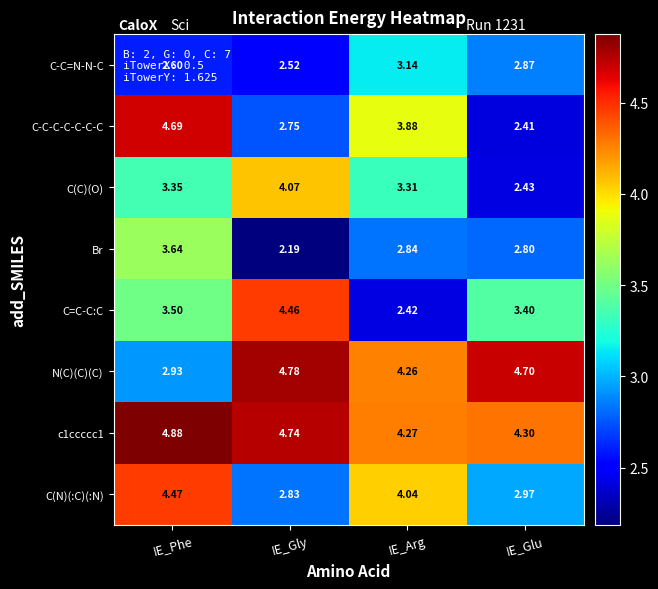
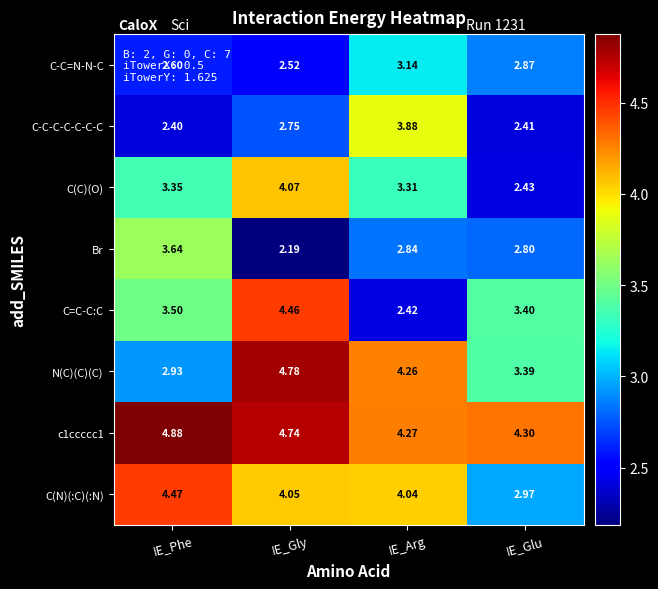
  {
    "C-C=N-N-C": {
      "IE_Gly": 2.52,
      "IE_Arg": 3.14,
      "IE_Glu": 2.87
    },
    "C-C-C-C-C-C-C": {
-     "IE_Phe": 4.69,
+     "IE_Phe": 2.40,
      "IE_Gly": 2.75,
      "IE_Arg": 3.88,
      "IE_Glu": 2.41
    },
    "C(C)(O)": {
      "IE_Phe": 3.35,
      "IE_Gly": 4.07,
      "IE_Arg": 3.31,
      "IE_Glu": 2.43
    },
    "Br": {
      "IE_Phe": 3.64,
      "IE_Gly": 2.19,
      "IE_Arg": 2.84,
      "IE_Glu": 2.80
    },
    "C=C-C:C": {
      "IE_Phe": 3.50,
      "IE_Gly": 4.46,
      "IE_Arg": 2.42,
      "IE_Glu": 3.40
    },
    "N(C)(C)(C)": {
      "IE_Phe": 2.93,
      "IE_Gly": 4.78,
      "IE_Arg": 4.26,
-     "IE_Glu": 4.70
+     "IE_Glu": 3.39
    },
    "c1ccccc1": {
      "IE_Phe": 4.88,
      "IE_Gly": 4.74,
      "IE_Arg": 4.27,
      "IE_Glu": 4.30
    },
    "C(N)(:C)(:N)": {
      "IE_Phe": 4.47,
-     "IE_Gly": 2.83,
+     "IE_Gly": 4.05,
      "IE_Arg": 4.04,
      "IE_Glu": 2.97
    }
  }
